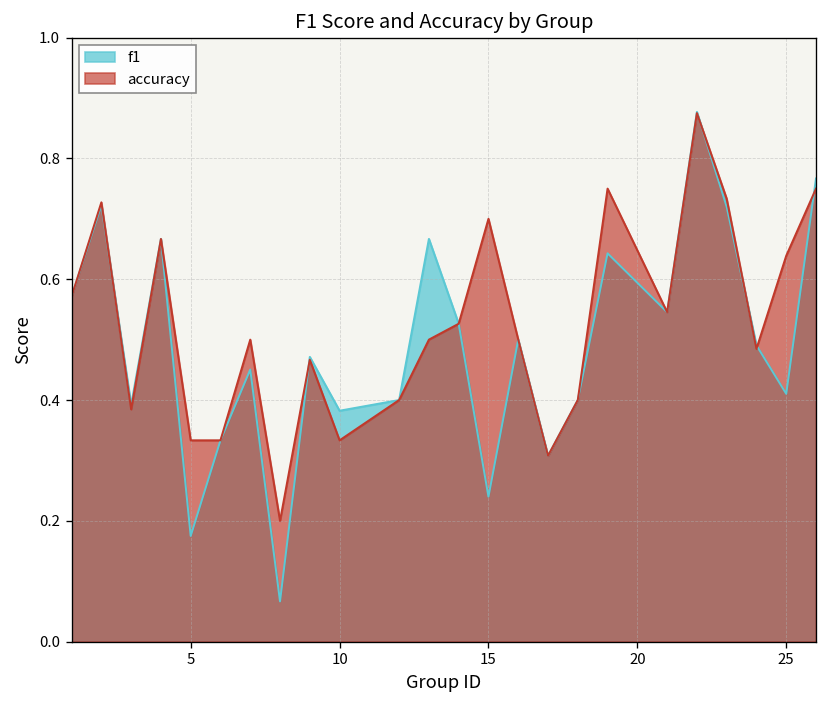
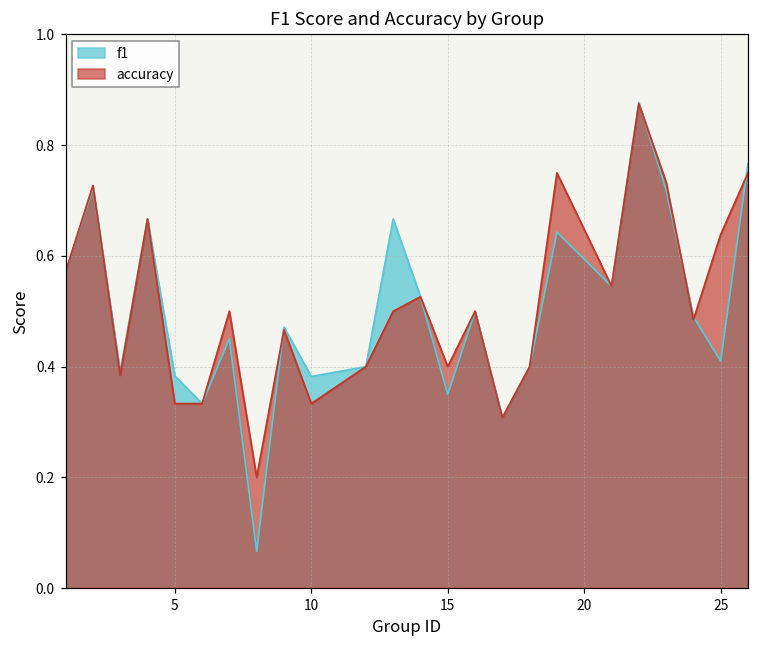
  {
    "f1": {
-     "5": 0.18,
+     "5": 0.38,
      "10": 0.38,
-     "15": 0.24,
+     "15": 0.35,
      "25": 0.41
    },
    "accuracy": {
      "5": 0.33,
      "10": 0.33,
-     "15": 0.7,
+     "15": 0.4,
      "25": 0.64
    }
  }
